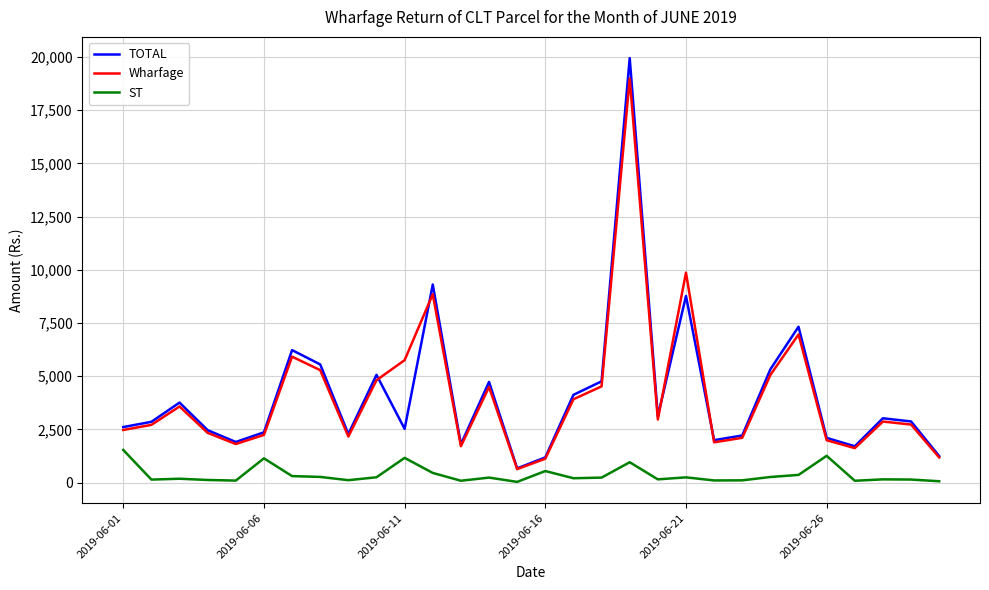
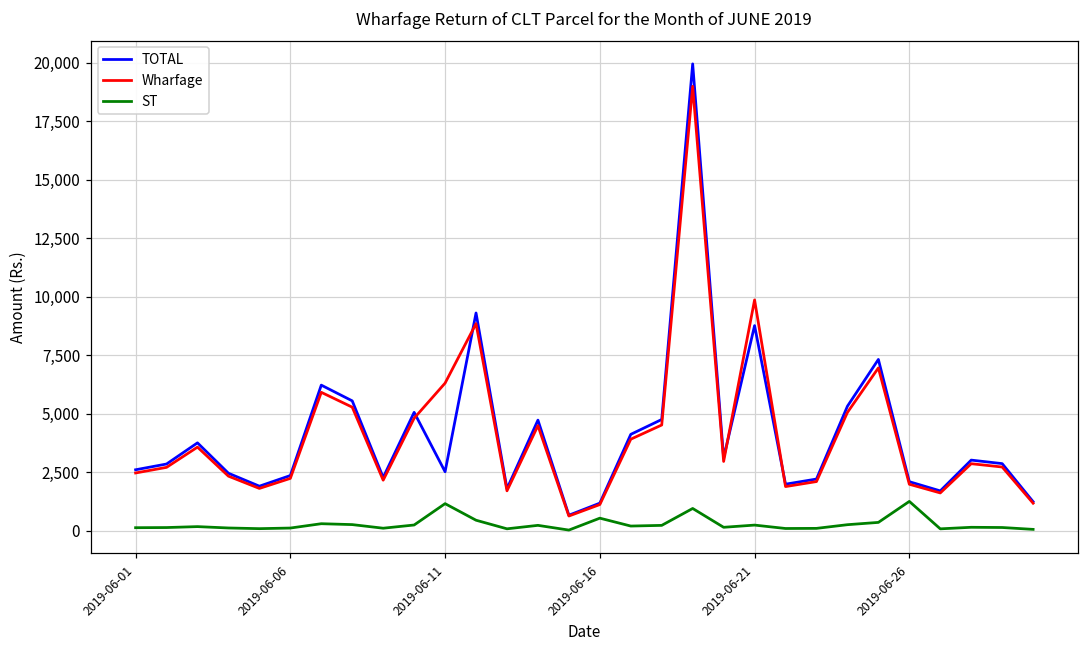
  {
    "TOTAL": {
      "2019-06-01": "2,600",
      "2019-06-06": "2,400",
      "2019-06-11": "2,500",
      "2019-06-21": "8,800"
    },
    "Wharfage": {
      "2019-06-01": "2,500",
      "2019-06-06": "2,200",
-     "2019-06-11": "5,800",
+     "2019-06-11": "6,300",
      "2019-06-21": "9,900"
    },
    "ST": {
-     "2019-06-01": "1,500",
-     "2019-06-06": "1,100",
+     "2019-06-01": "100",
+     "2019-06-06": "100",
      "2019-06-11": "1,200",
      "2019-06-16": "500",
      "2019-06-21": "200",
      "2019-06-26": "1,300"
    }
  }
